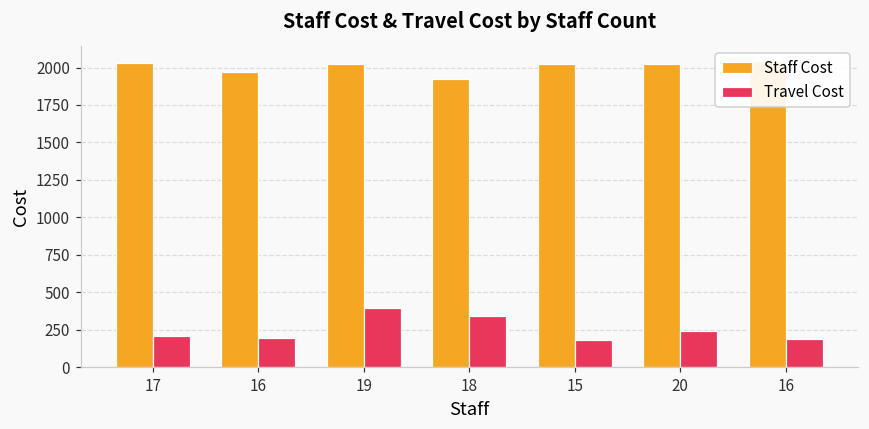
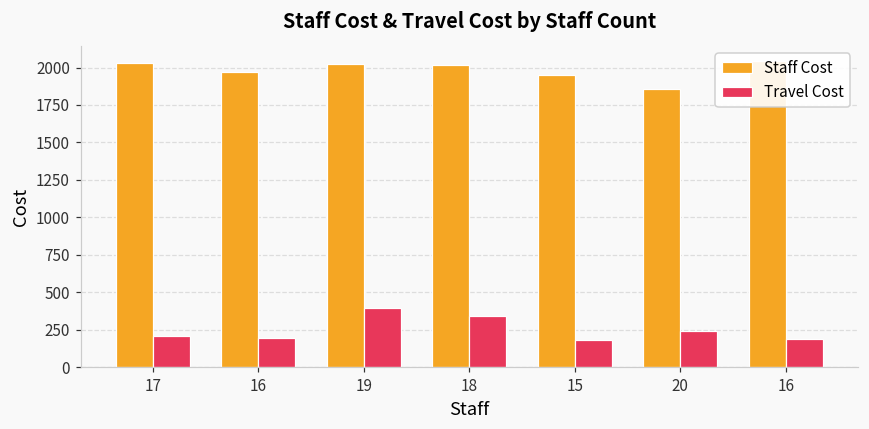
  {
    "Staff Cost": {
      "17": 2030,
      "19": 2020,
-     "18": 1920,
-     "15": 2020,
-     "20": 2020
+     "18": 2010,
+     "15": 1950,
+     "20": 1860
    },
    "Travel Cost": {
      "17": 210,
      "19": 390,
      "18": 340,
      "15": 180,
      "20": 240
    }
  }
